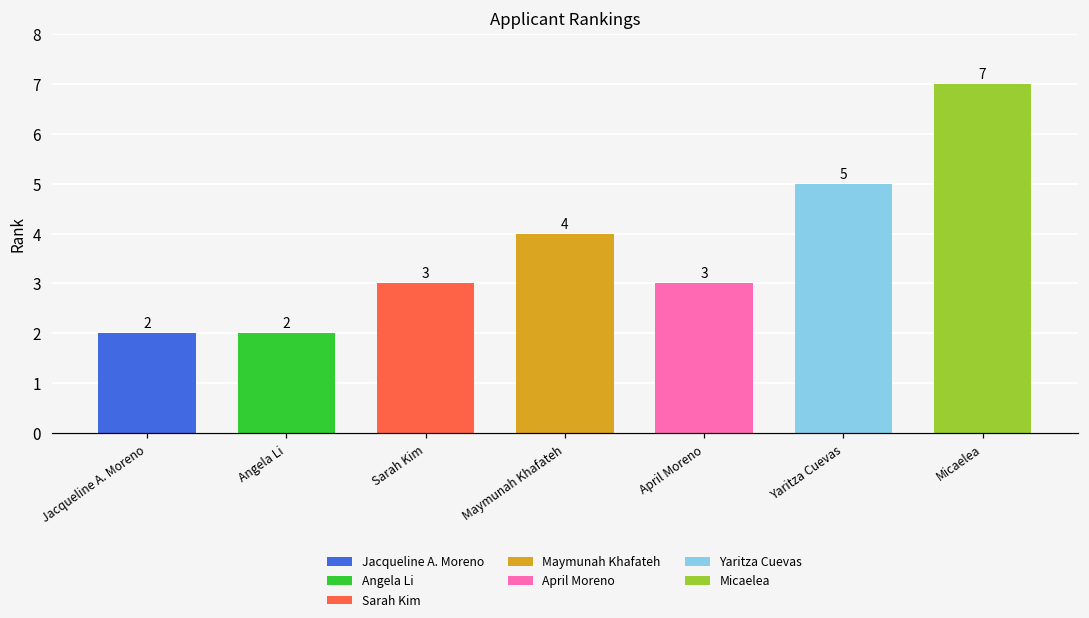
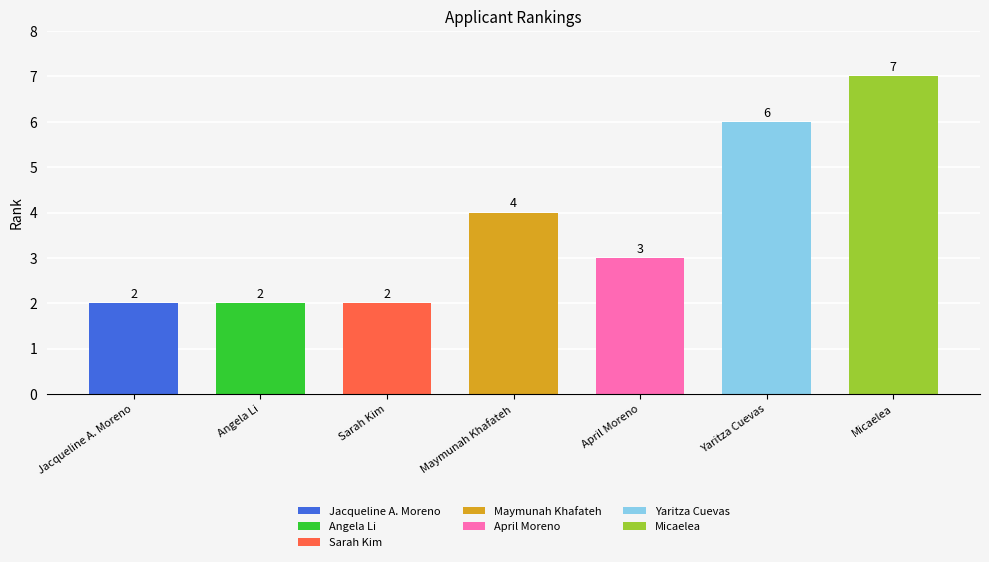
  {
    "Jacqueline A. Moreno": 2,
    "Angela Li": 2,
-   "Sarah Kim": 3,
+   "Sarah Kim": 2,
    "Maymunah Khafateh": 4,
    "April Moreno": 3,
-   "Yaritza Cuevas": 5,
+   "Yaritza Cuevas": 6,
    "Micaelea": 7
  }
